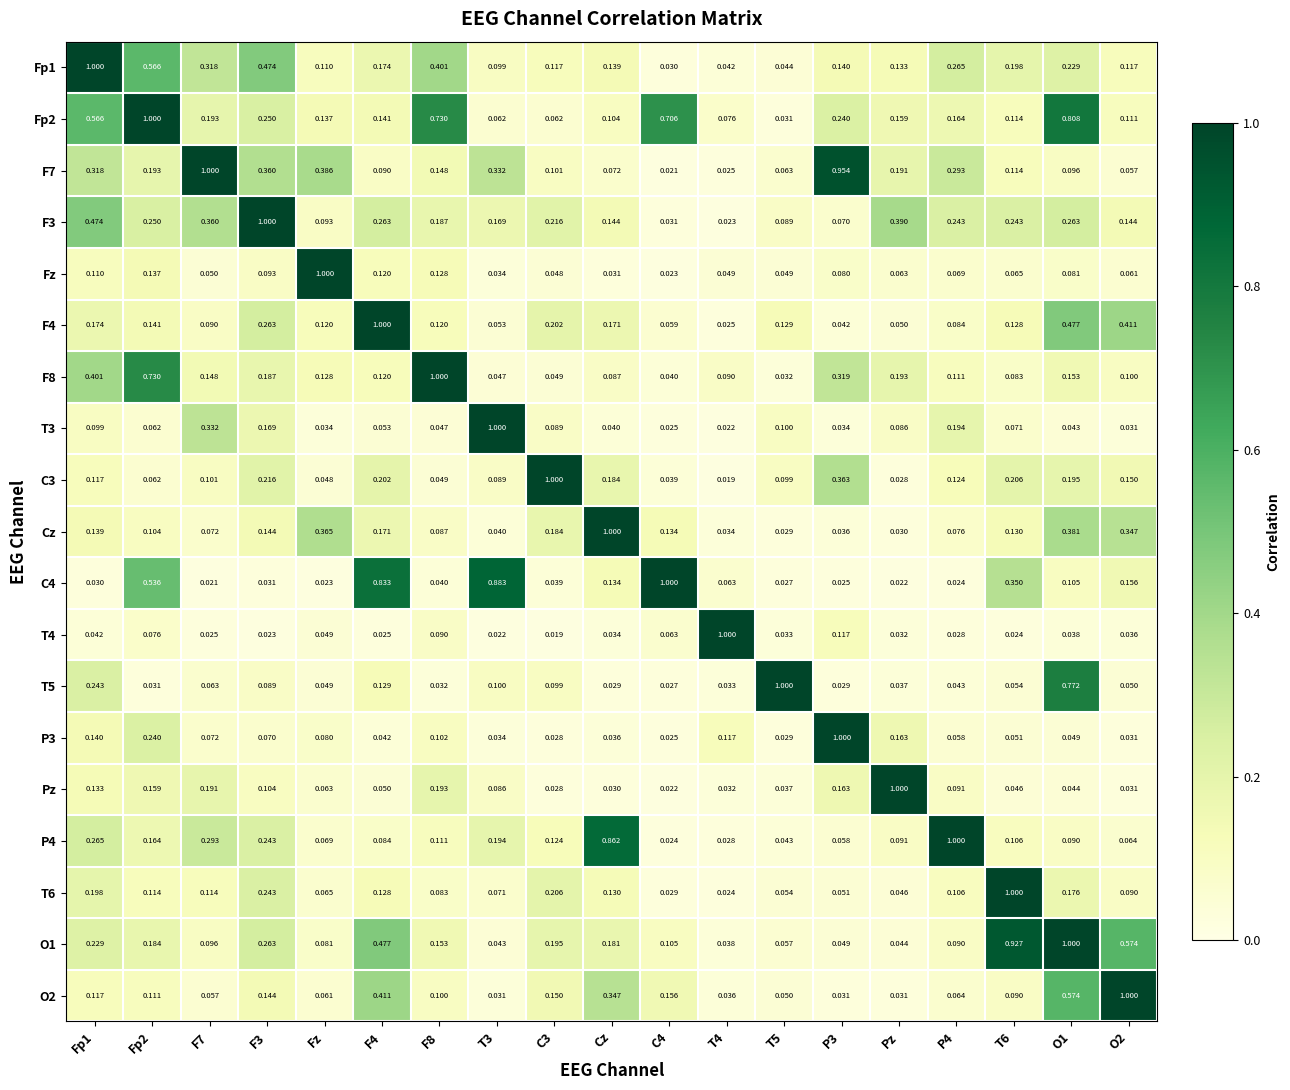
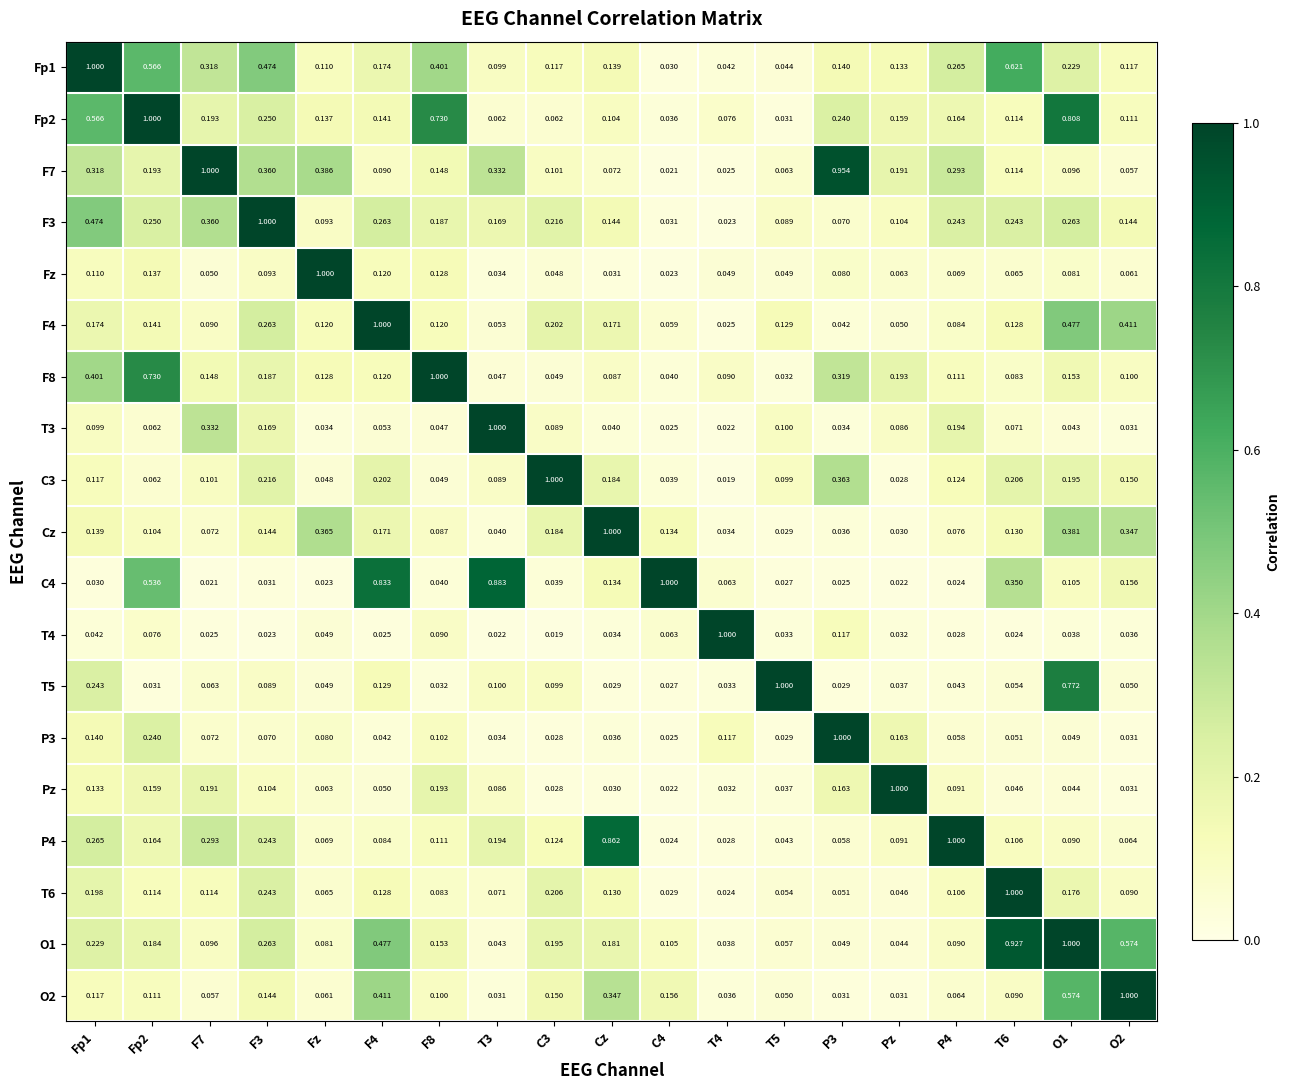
  {
    "Fp1": {
      "Fp1": 1.000,
      "Fp2": 0.566,
      "F7": 0.318,
      "F3": 0.474,
      "Fz": 0.110,
      "F4": 0.174,
      "F8": 0.401,
      "T3": 0.099,
      "C3": 0.117,
      "Cz": 0.139,
      "C4": 0.030,
      "T4": 0.042,
      "T5": 0.044,
      "P3": 0.140,
      "Pz": 0.133,
      "P4": 0.265,
-     "T6": 0.198,
+     "T6": 0.621,
      "O1": 0.229,
      "O2": 0.117
    },
    "Fp2": {
      "Fp1": 0.566,
      "Fp2": 1.000,
      "F7": 0.193,
      "F3": 0.250,
      "Fz": 0.137,
      "F4": 0.141,
      "F8": 0.730,
      "T3": 0.062,
      "C3": 0.062,
      "Cz": 0.104,
-     "C4": 0.706,
+     "C4": 0.036,
      "T4": 0.076,
      "T5": 0.031,
      "P3": 0.240,
      "Pz": 0.159,
      "P4": 0.164,
      "T6": 0.114,
      "O1": 0.808,
      "O2": 0.111
    },
    "F3": {
      "Fp1": 0.474,
      "Fp2": 0.250,
      "F7": 0.360,
      "F3": 1.000,
      "Fz": 0.093,
      "F4": 0.263,
      "F8": 0.187,
      "T3": 0.169,
      "C3": 0.216,
      "Cz": 0.144,
      "C4": 0.031,
      "T4": 0.023,
      "T5": 0.089,
      "P3": 0.070,
-     "Pz": 0.390,
+     "Pz": 0.104,
      "P4": 0.243,
      "T6": 0.243,
      "O1": 0.263,
      "O2": 0.144
    }
  }
